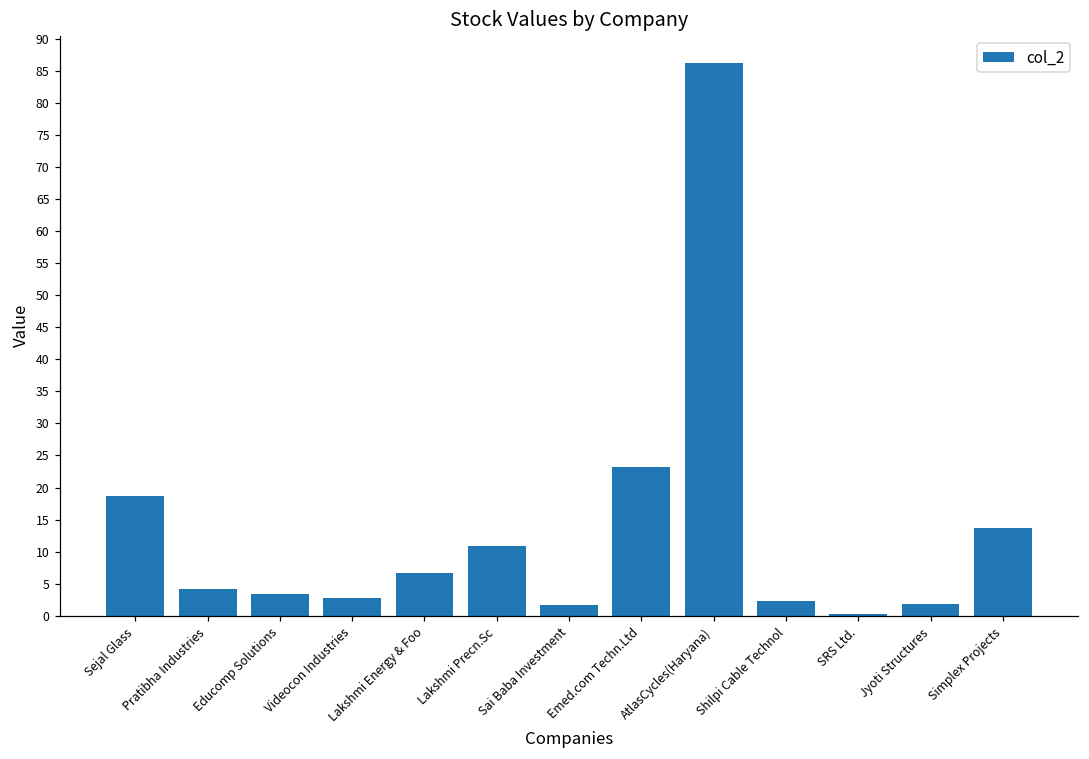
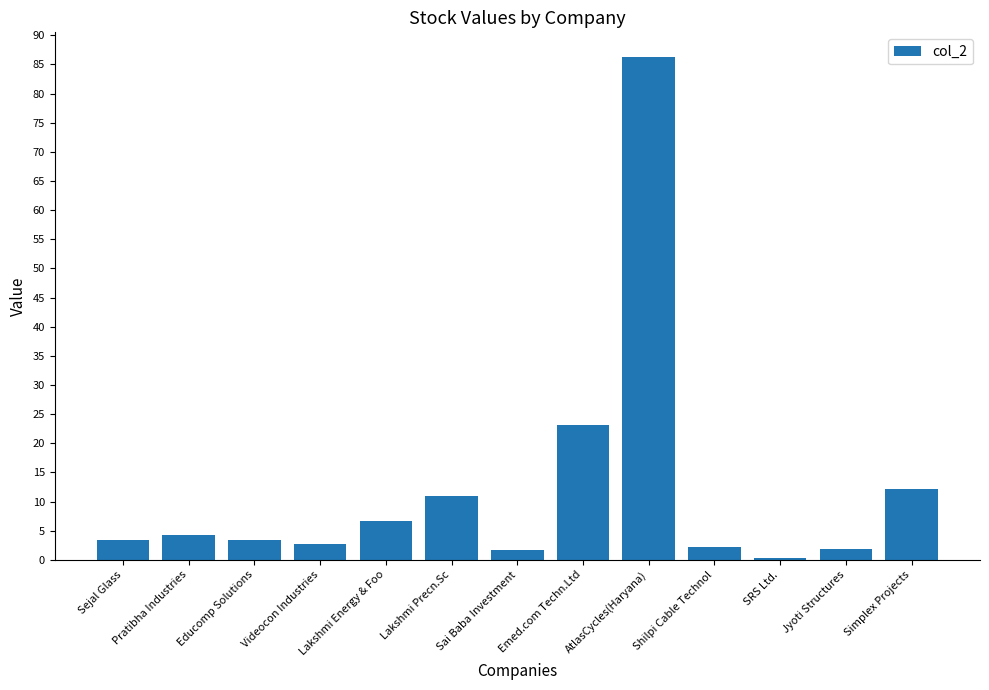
  {
-   "Sejal Glass": 19,
+   "Sejal Glass": 3,
    "Pratibha Industries": 4,
    "Educomp Solutions": 3,
    "Videocon Industries": 3,
    "Lakshmi Energy & Foo": 7,
    "Lakshmi Precn.Sc": 11,
    "Sai Baba Investment": 2,
    "Emed.com Techn.Ltd": 23,
    "AtlasCycles(Haryana)": 86,
    "Shilpi Cable Technol": 2,
    "Jyoti Structures": 2,
-   "Simplex Projects": 14
+   "Simplex Projects": 12
  }
